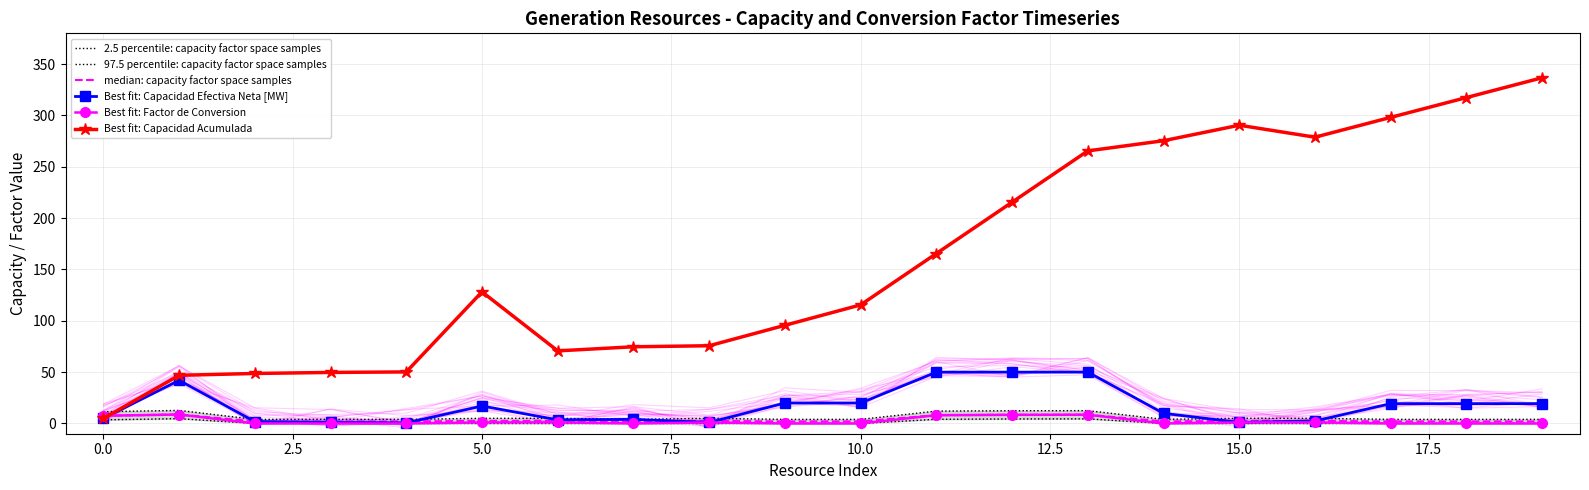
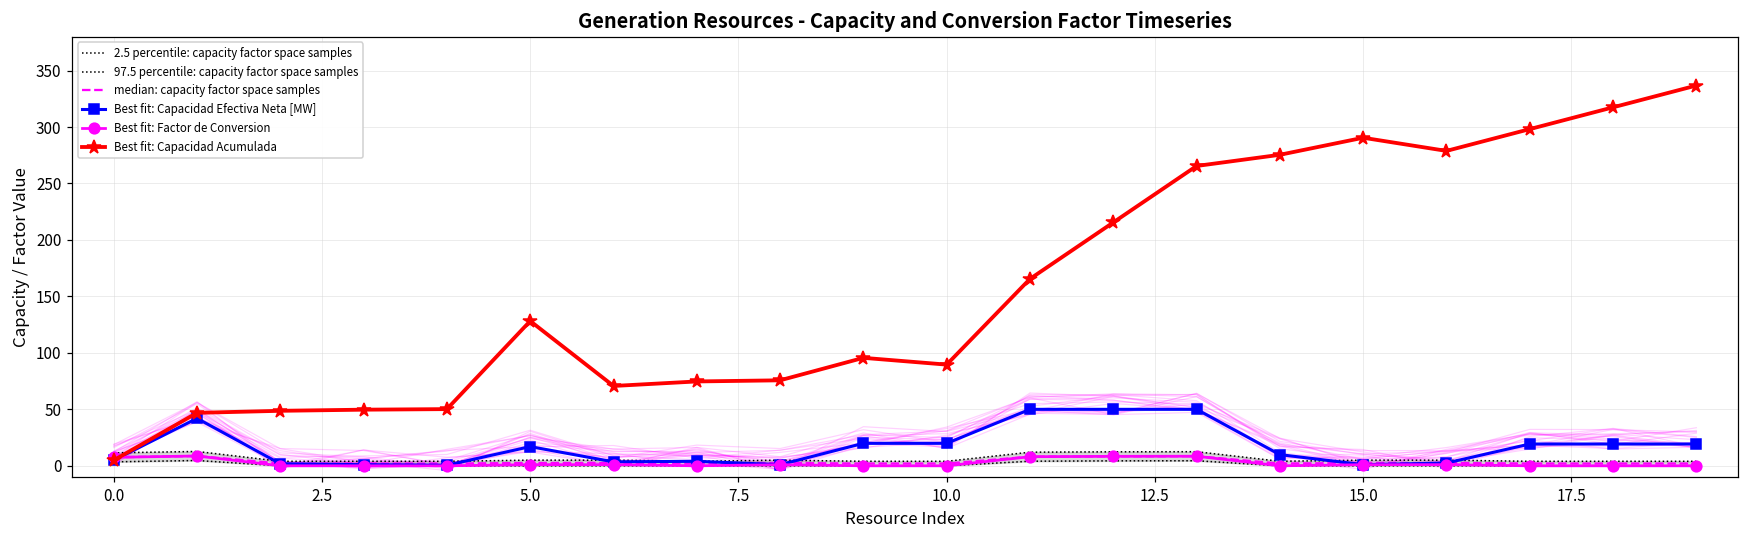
  {
    "Best fit: Capacidad Acumulada": {
      "5.0": 128,
-     "10.0": 116,
+     "10.0": 90,
      "15.0": 291
    }
  }
